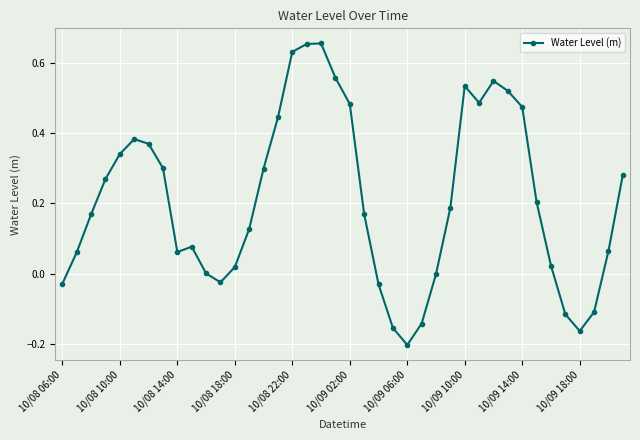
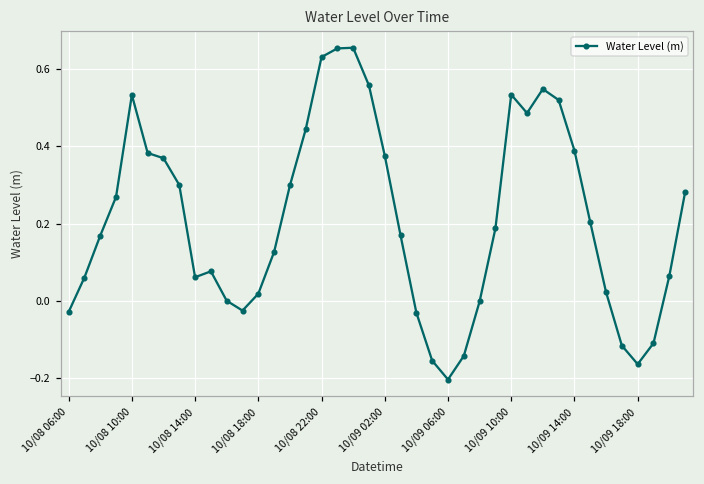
  {
    "10/08 06:00": -0.03,
-   "10/08 10:00": 0.34,
+   "10/08 10:00": 0.53,
    "10/08 14:00": 0.06,
    "10/08 18:00": 0.02,
    "10/08 22:00": 0.63,
-   "10/09 02:00": 0.48,
+   "10/09 02:00": 0.38,
    "10/09 06:00": -0.20,
    "10/09 10:00": 0.53,
-   "10/09 14:00": 0.47,
+   "10/09 14:00": 0.39,
    "10/09 18:00": -0.16
  }
